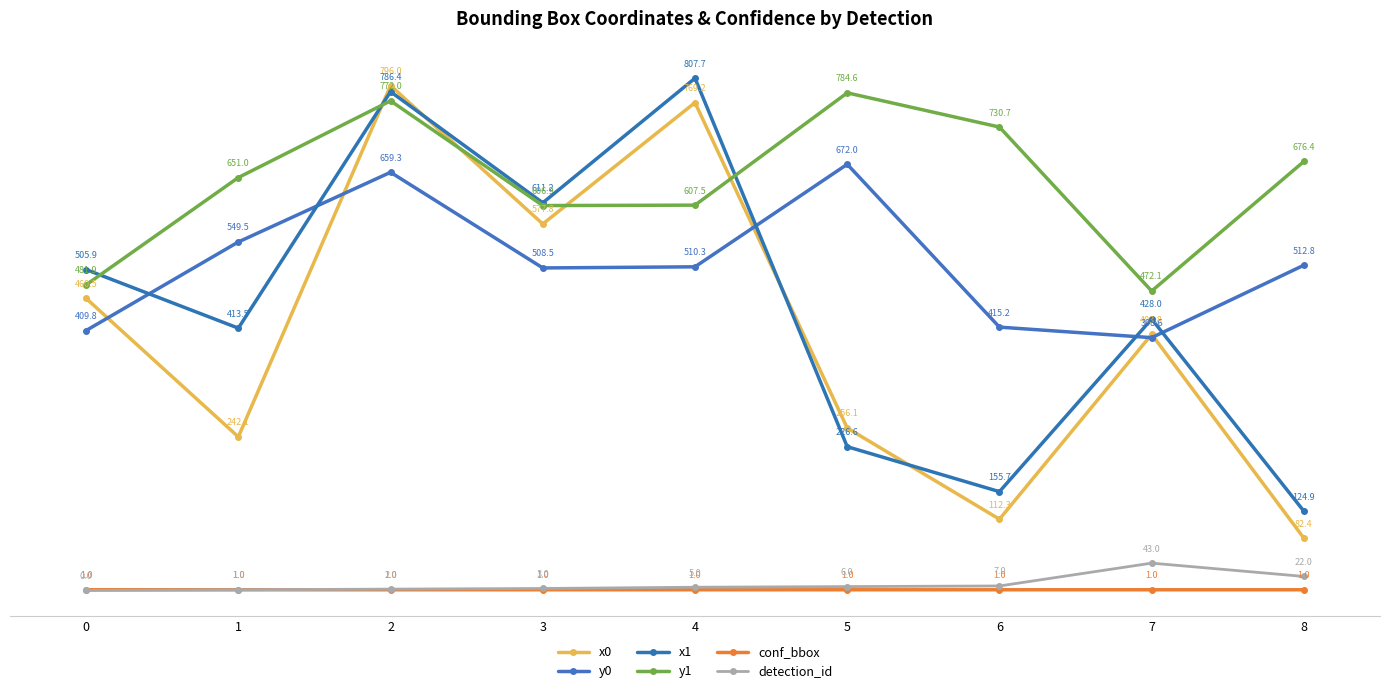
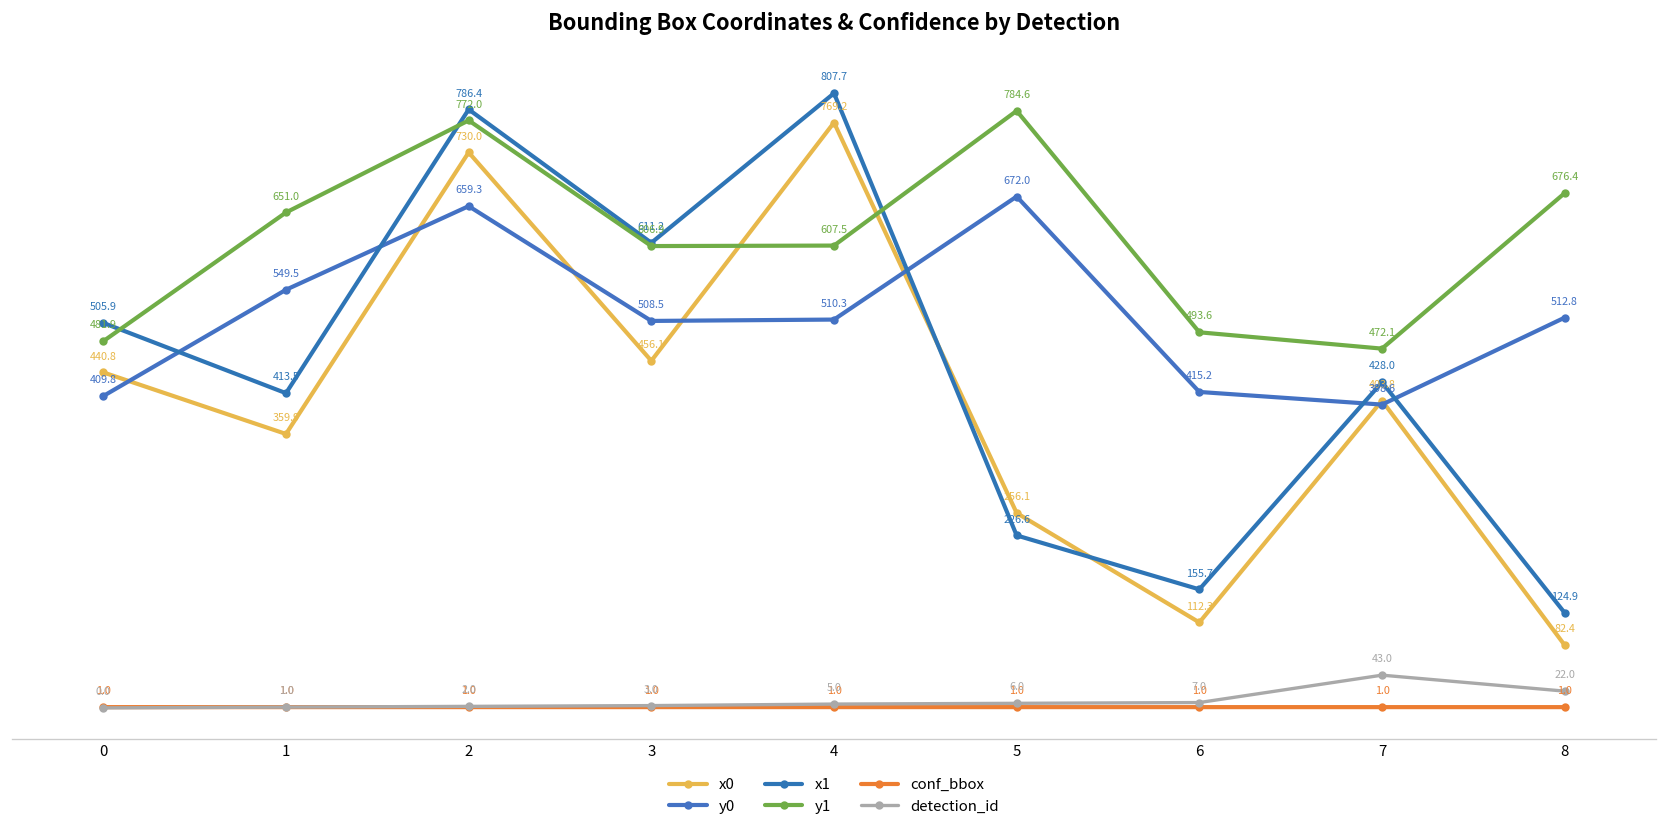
  {
    "x0": {
-     "0": 460.5,
-     "1": 242.1,
-     "2": 796.0,
-     "3": 577.8,
+     "0": 440.8,
+     "1": 359.9,
+     "2": 730.0,
+     "3": 456.1,
      "4": 769.2,
      "5": 256.1,
      "6": 112.3,
      "8": 82.4
    },
    "y1": {
      "1": 651.0,
      "4": 607.5,
      "5": 784.6,
-     "6": 730.7,
+     "6": 493.6,
      "7": 472.1,
      "8": 676.4
    },
    "conf_bbox": {
      "7": 1.0
    },
    "detection_id": {
      "7": 43.0,
      "8": 22.0
    }
  }
